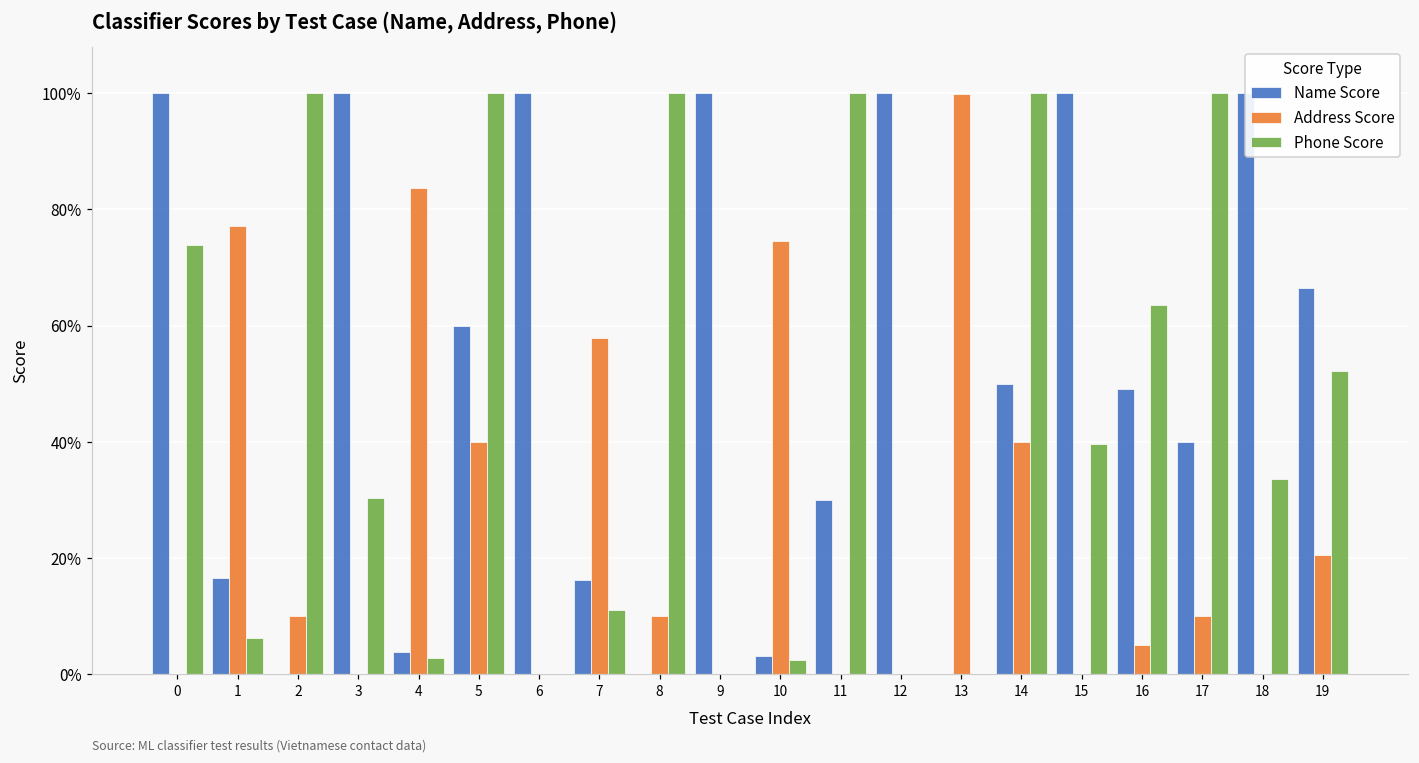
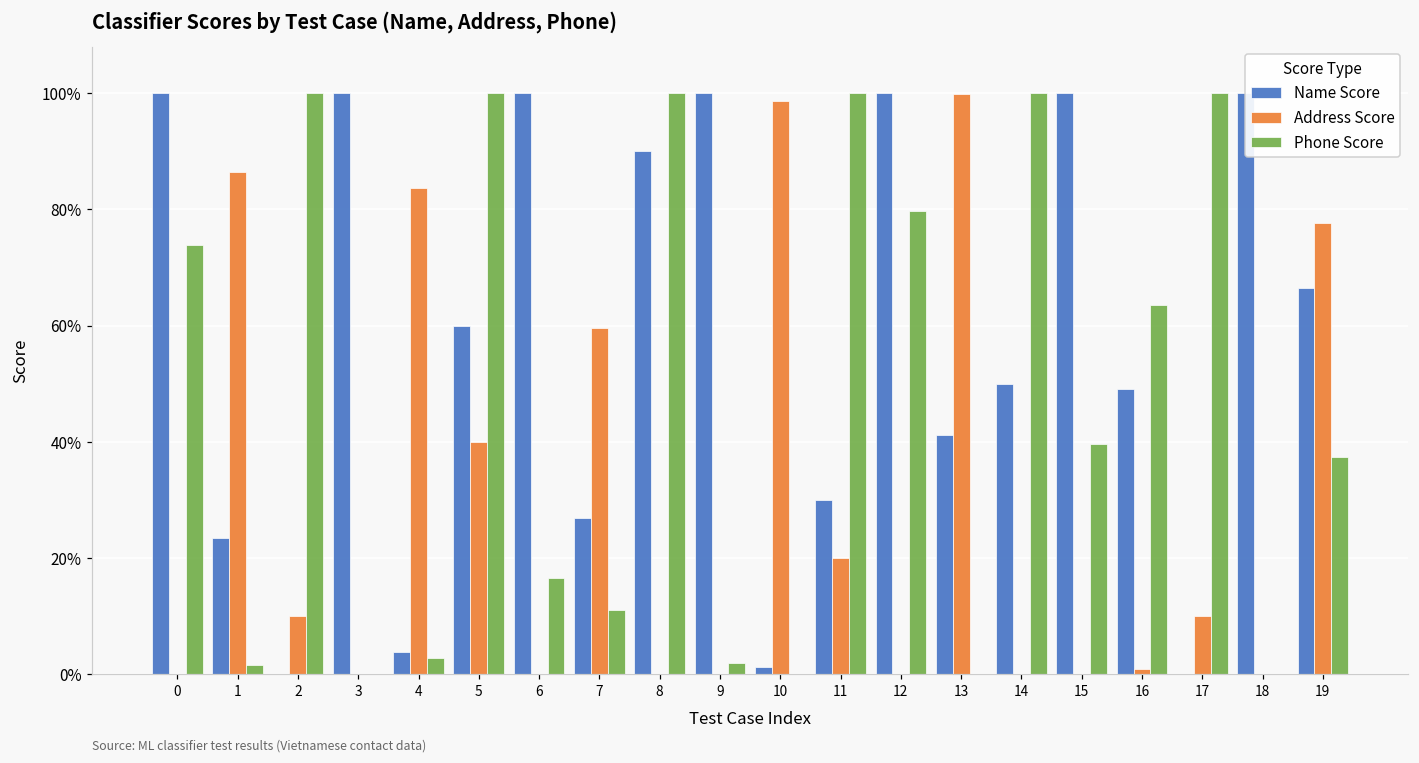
  {
    "Name Score": {
      "0": "100%",
-     "1": "17%",
+     "1": "23%",
      "2": "0%",
      "3": "100%",
      "4": "4%",
      "5": "60%",
      "6": "100%",
-     "7": "16%",
-     "8": "0%",
+     "7": "27%",
+     "8": "90%",
      "9": "100%",
-     "10": "3%",
+     "10": "1%",
      "11": "30%",
      "12": "100%",
-     "13": "0%",
+     "13": "41%",
      "14": "50%",
      "15": "100%",
      "16": "49%",
-     "17": "40%",
+     "17": "0%",
      "19": "67%"
    },
    "Address Score": {
-     "1": "77%",
+     "1": "86%",
      "2": "10%",
      "4": "84%",
      "5": "40%",
-     "7": "58%",
-     "8": "10%",
-     "10": "75%",
-     "11": "0%",
+     "7": "60%",
+     "8": "0%",
+     "10": "99%",
+     "11": "20%",
      "13": "100%",
-     "14": "40%",
-     "16": "5%",
+     "14": "0%",
+     "16": "1%",
      "17": "10%",
-     "19": "21%"
+     "19": "78%"
    },
    "Phone Score": {
      "0": "74%",
-     "1": "6%",
+     "1": "2%",
      "2": "100%",
-     "3": "30%",
+     "3": "0%",
      "4": "3%",
      "5": "100%",
-     "6": "0%",
+     "6": "17%",
      "7": "11%",
      "8": "100%",
-     "9": "0%",
-     "10": "3%",
+     "9": "2%",
+     "10": "0%",
      "11": "100%",
-     "12": "0%",
+     "12": "80%",
      "14": "100%",
      "15": "40%",
      "16": "64%",
      "17": "100%",
-     "18": "34%",
-     "19": "52%"
+     "18": "0%",
+     "19": "37%"
    }
  }
